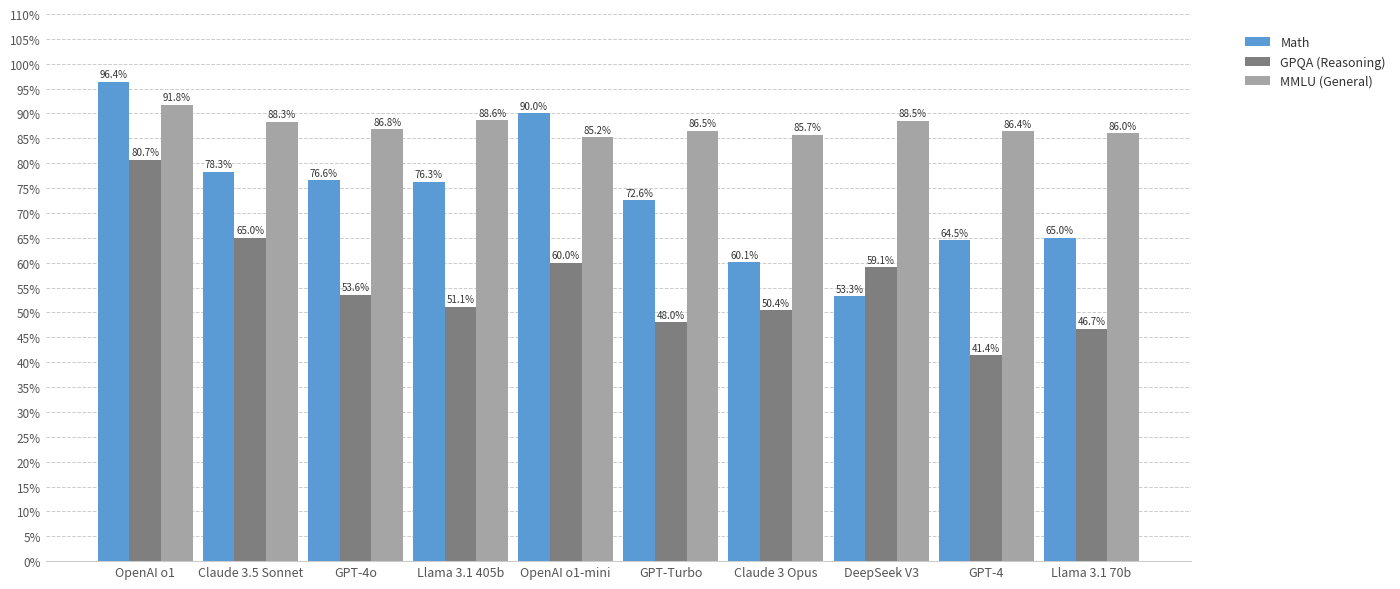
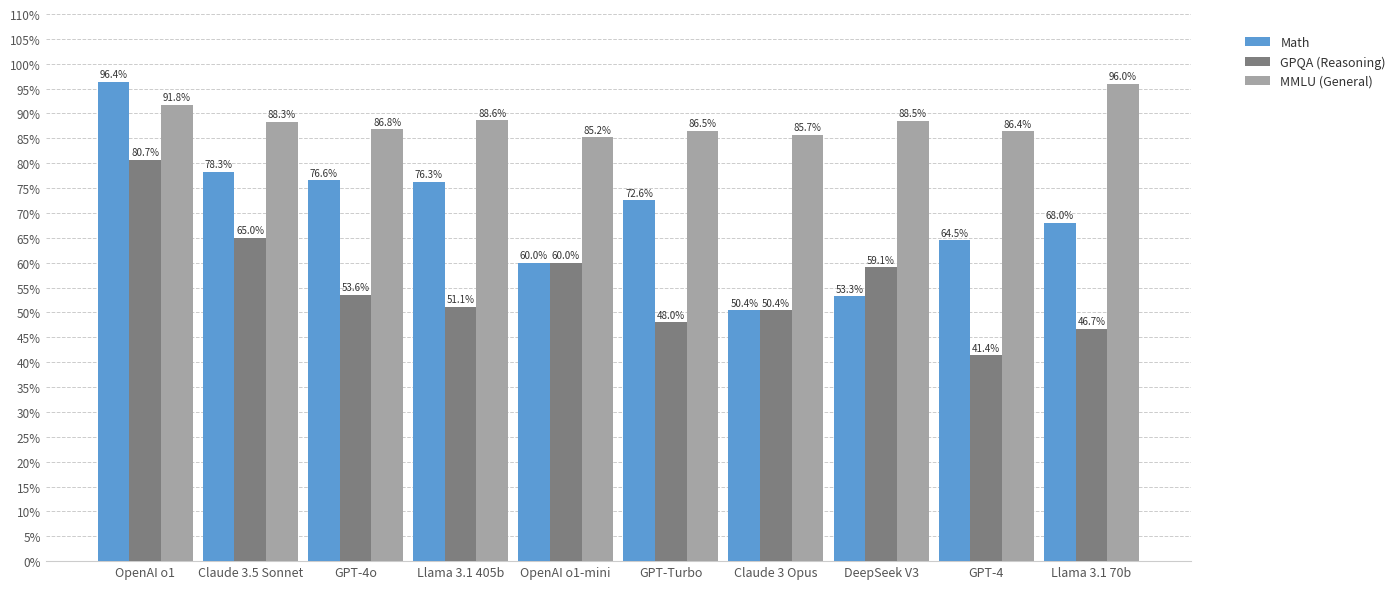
  {
    "Math": {
      "OpenAI o1": "96.4%",
      "Claude 3.5 Sonnet": "78.3%",
      "GPT-4o": "76.6%",
      "Llama 3.1 405b": "76.3%",
-     "OpenAI o1-mini": "90.0%",
+     "OpenAI o1-mini": "60.0%",
      "GPT-Turbo": "72.6%",
-     "Claude 3 Opus": "60.1%",
+     "Claude 3 Opus": "50.4%",
      "DeepSeek V3": "53.3%",
      "GPT-4": "64.5%",
-     "Llama 3.1 70b": "65.0%"
+     "Llama 3.1 70b": "68.0%"
    },
    "GPQA (Reasoning)": {
      "OpenAI o1": "80.7%",
      "Claude 3.5 Sonnet": "65.0%",
      "GPT-4o": "53.6%",
      "Llama 3.1 405b": "51.1%",
      "OpenAI o1-mini": "60.0%",
      "GPT-Turbo": "48.0%",
      "Claude 3 Opus": "50.4%",
      "DeepSeek V3": "59.1%",
      "GPT-4": "41.4%",
      "Llama 3.1 70b": "46.7%"
    },
    "MMLU (General)": {
      "OpenAI o1": "91.8%",
      "Claude 3.5 Sonnet": "88.3%",
      "GPT-4o": "86.8%",
      "Llama 3.1 405b": "88.6%",
      "OpenAI o1-mini": "85.2%",
      "GPT-Turbo": "86.5%",
      "Claude 3 Opus": "85.7%",
      "DeepSeek V3": "88.5%",
      "GPT-4": "86.4%",
-     "Llama 3.1 70b": "86.0%"
+     "Llama 3.1 70b": "96.0%"
    }
  }
